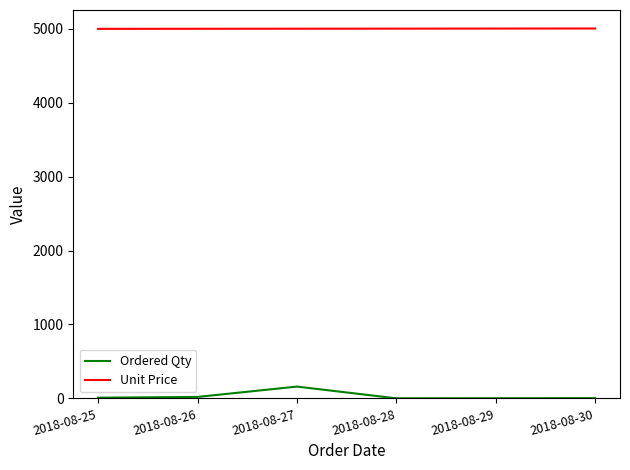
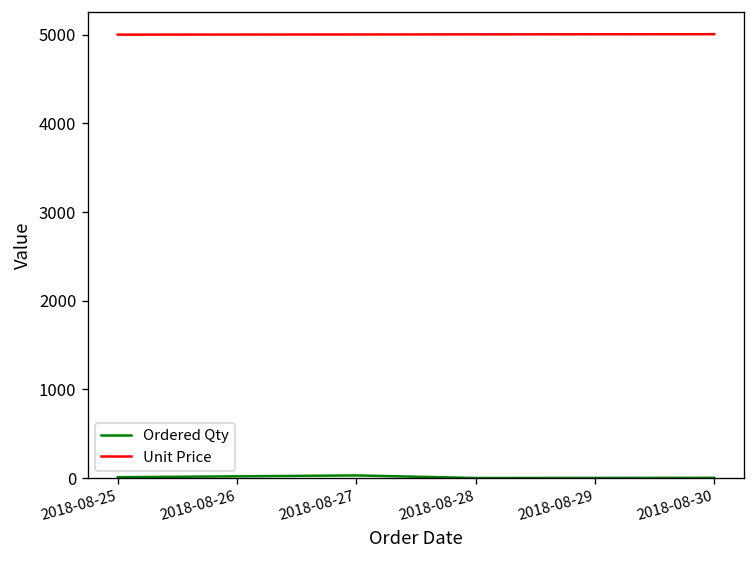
  {
    "Ordered Qty": {
      "2018-08-25": 0,
      "2018-08-26": 0,
-     "2018-08-27": 200,
+     "2018-08-27": 0,
      "2018-08-28": 0,
      "2018-08-29": 0,
      "2018-08-30": 0
    },
    "Unit Price": {
      "2018-08-25": 5000,
      "2018-08-26": 5000,
      "2018-08-27": 5000,
      "2018-08-28": 5000,
      "2018-08-29": 5000,
      "2018-08-30": 5000
    }
  }
